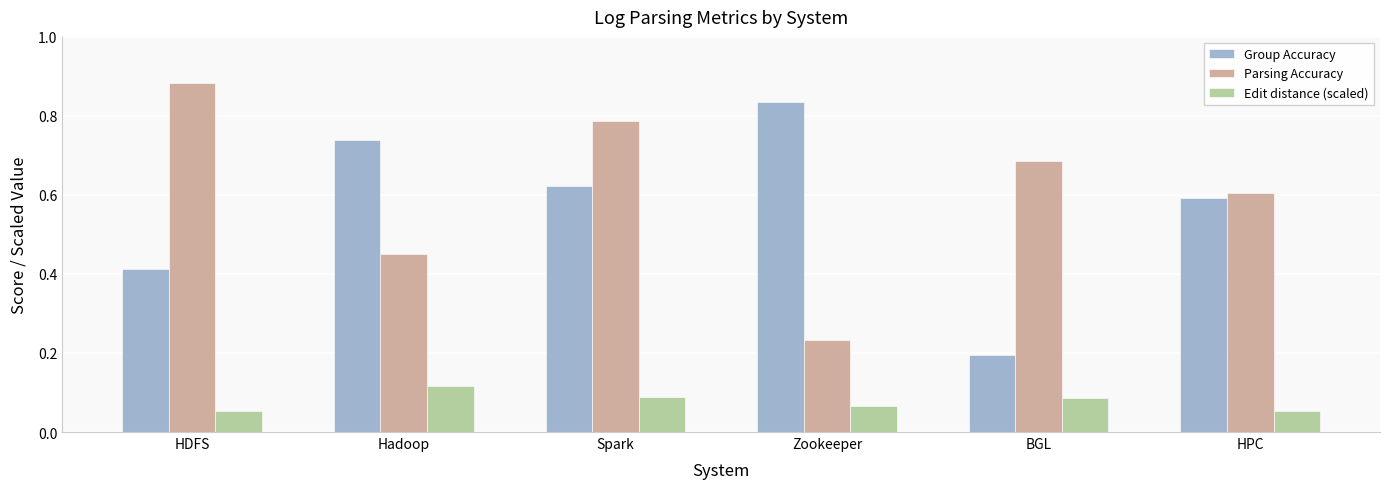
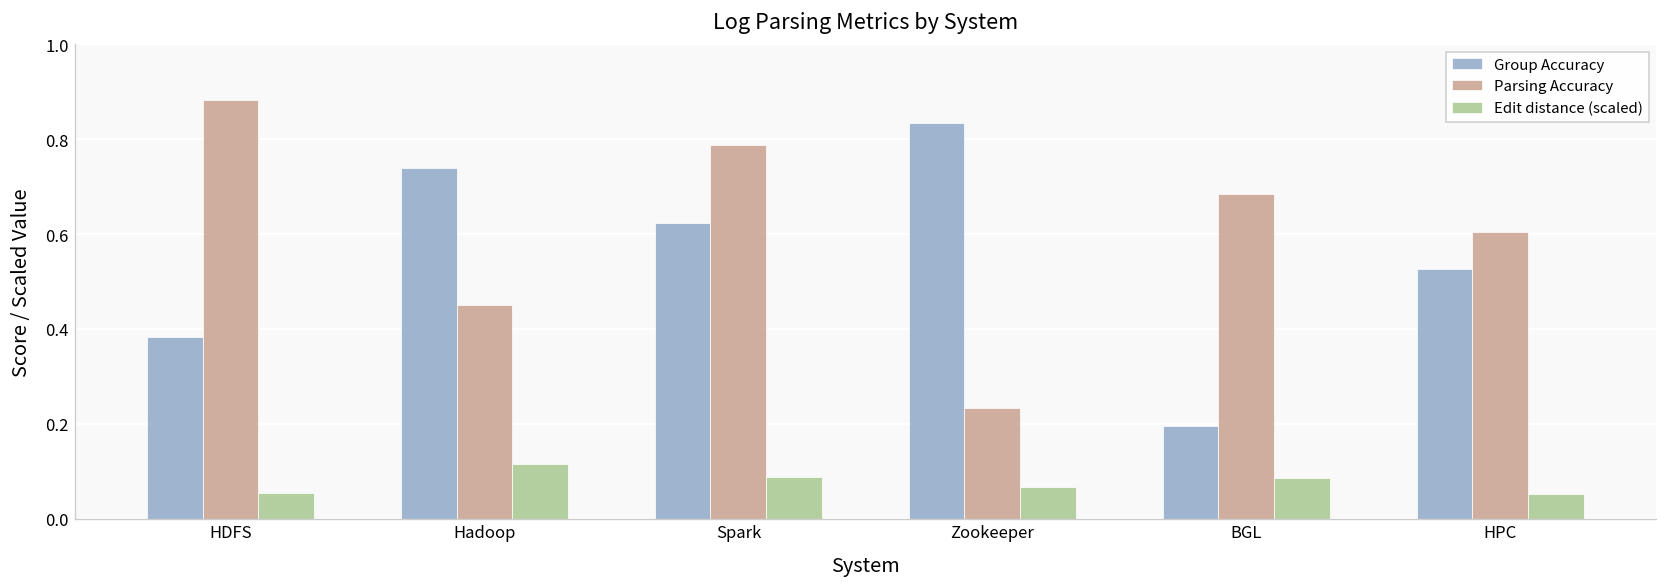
  {
    "Group Accuracy": {
-     "HDFS": 0.41,
+     "HDFS": 0.38,
      "Hadoop": 0.74,
      "Spark": 0.62,
      "Zookeeper": 0.83,
      "BGL": 0.20,
-     "HPC": 0.59
+     "HPC": 0.53
    }
  }
